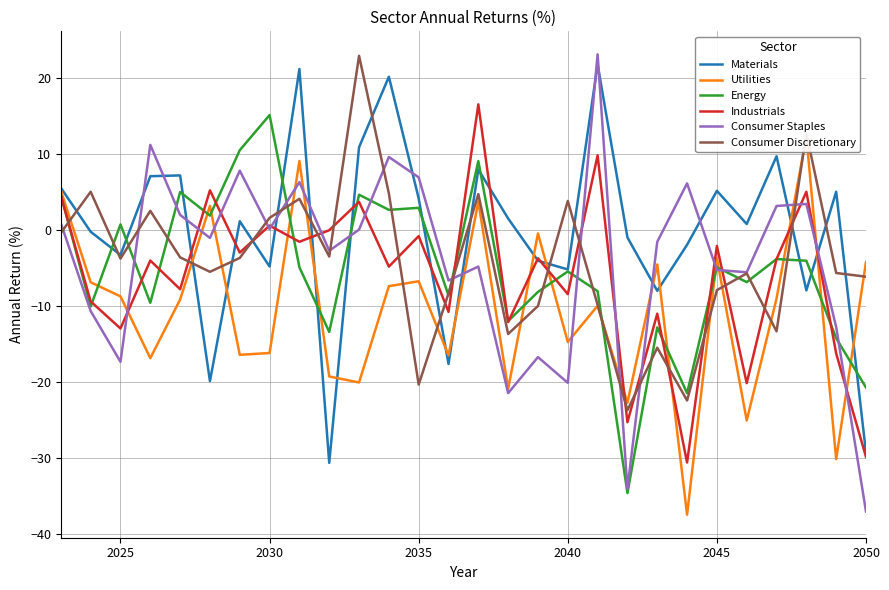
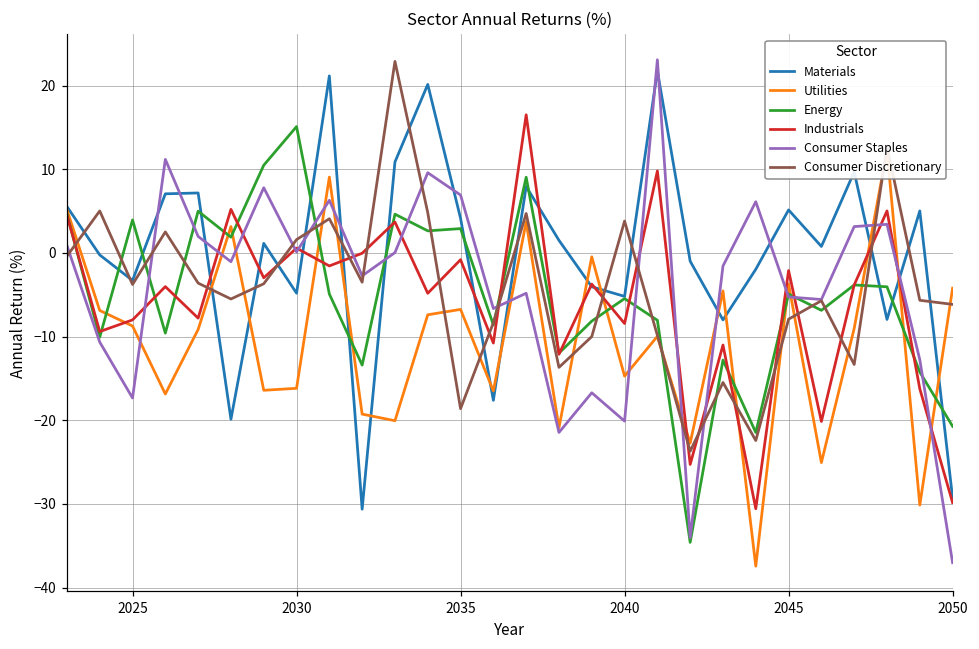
  {
    "Materials": {
      "2025": -3,
      "2030": -5,
      "2035": 4,
      "2045": 5,
      "2050": -29
    },
    "Utilities": {
      "2025": -9,
      "2030": -16,
      "2035": -7,
      "2040": -15,
      "2045": -4,
      "2050": -4
    },
    "Energy": {
-     "2025": 1,
+     "2025": 4,
      "2030": 15,
      "2035": 3,
      "2045": -5,
      "2050": -21
    },
    "Industrials": {
-     "2025": -13,
+     "2025": -8,
      "2030": 1,
      "2035": -1,
      "2040": -8,
      "2045": -2,
      "2050": -30
    },
    "Consumer Staples": {
      "2025": -17,
      "2030": 0,
      "2035": 7,
      "2040": -20,
      "2045": -5,
      "2050": -37
    },
    "Consumer Discretionary": {
      "2025": -4,
      "2030": 2,
-     "2035": -20,
+     "2035": -19,
      "2040": 4,
      "2045": -8,
      "2050": -6
    }
  }
